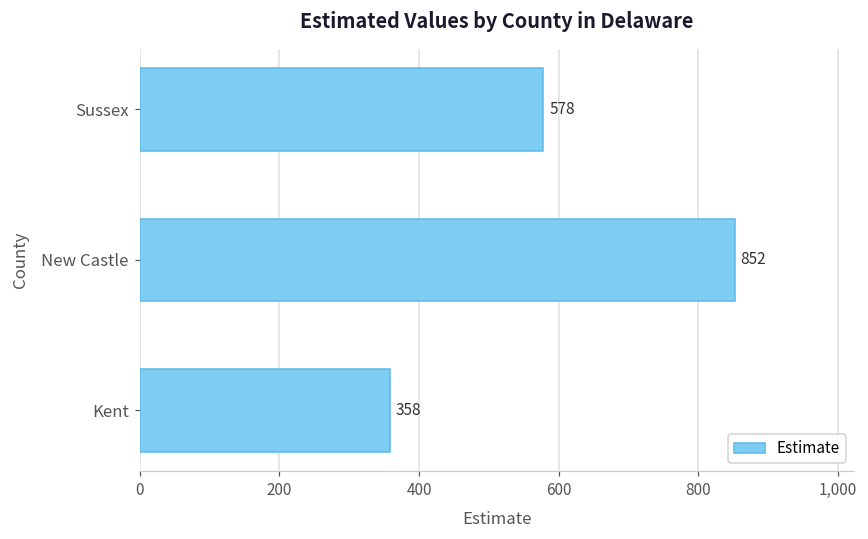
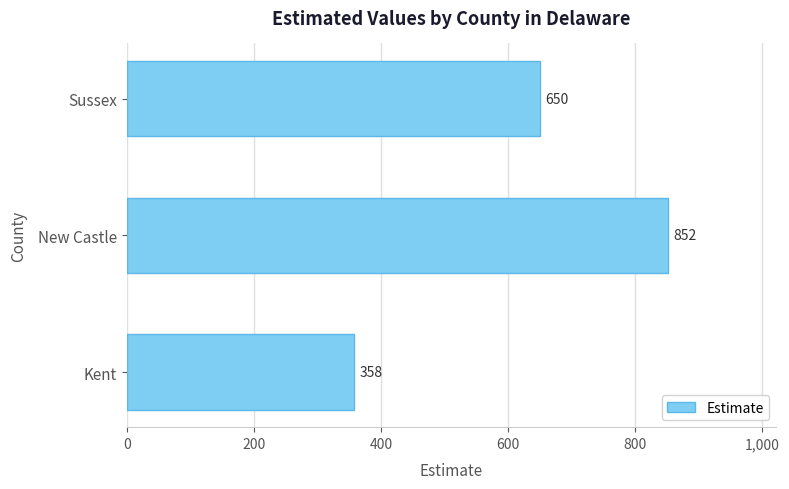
  {
-   "Sussex": 578,
+   "Sussex": 650,
    "New Castle": 852,
    "Kent": 358
  }
